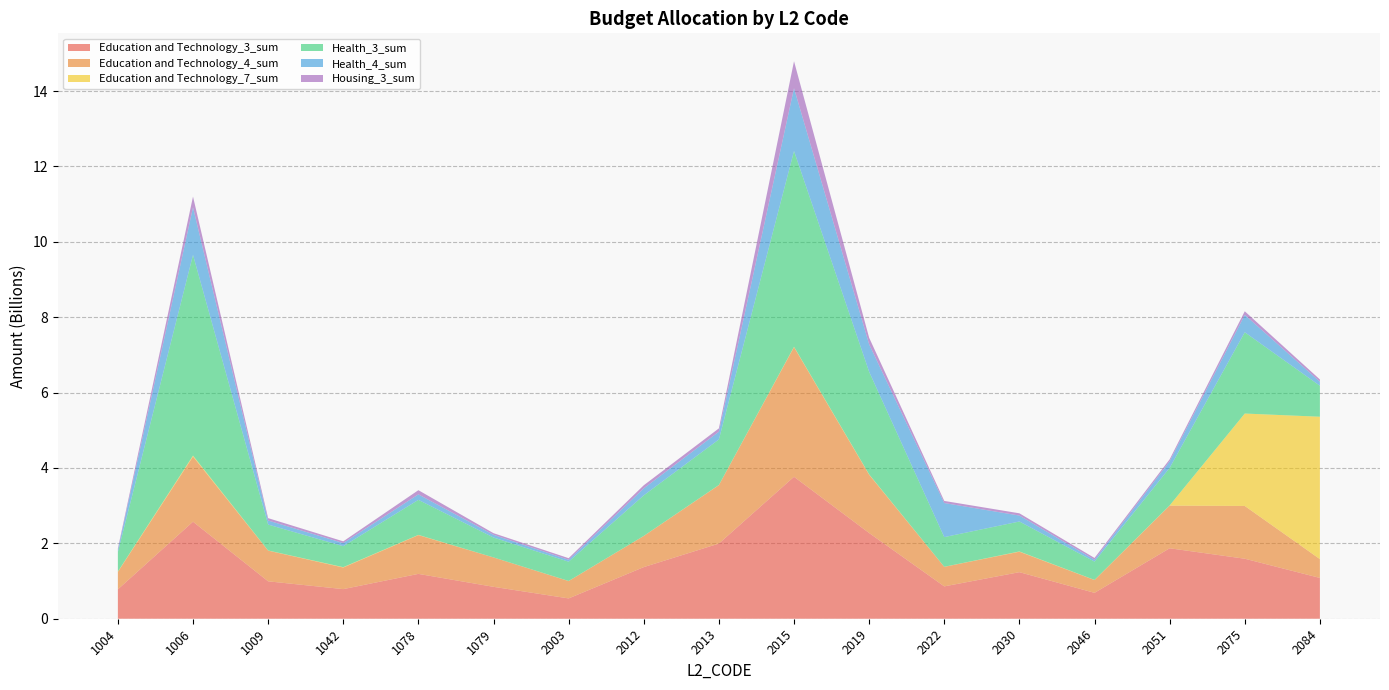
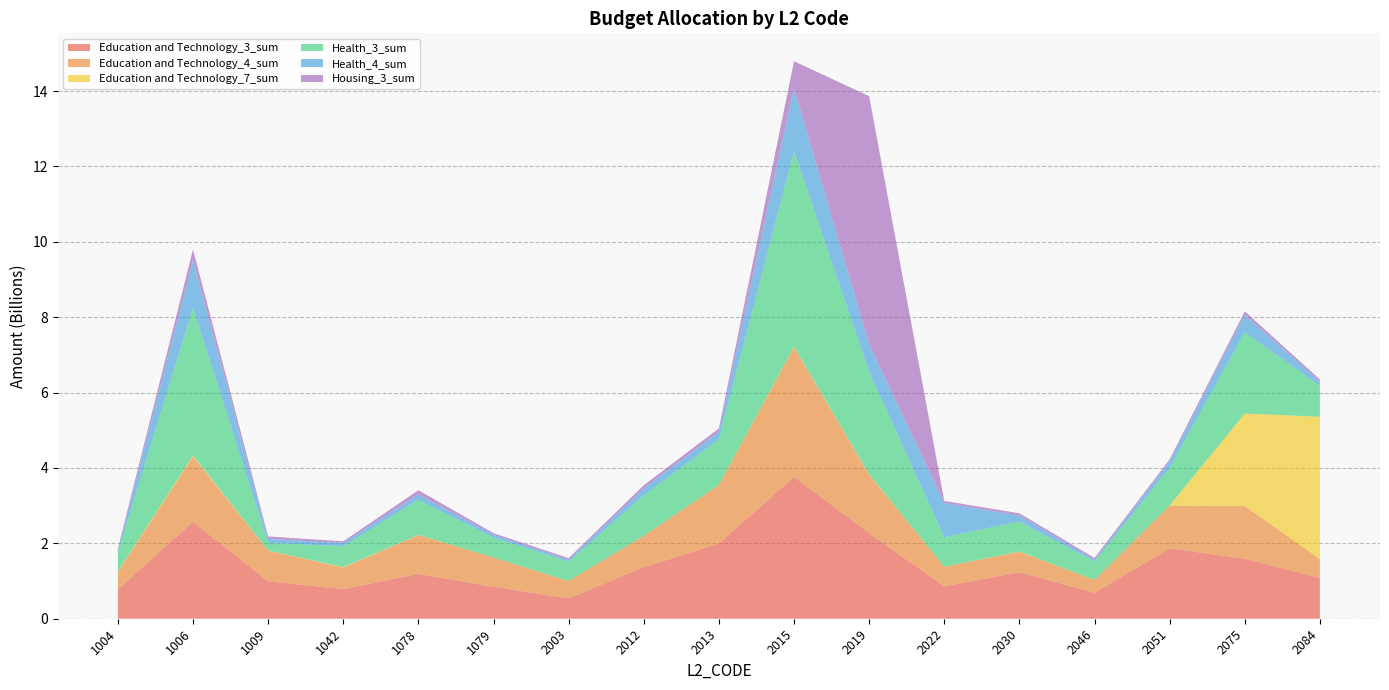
  {
    "Education and Technology_7_sum": {
      "2075": 2.5,
      "2084": 3.8
    },
    "Health_3_sum": {
-     "1006": 5.3,
-     "1009": 0.7,
+     "1006": 3.9,
+     "1009": 0.2,
      "1042": 0.6,
      "1078": 0.9,
      "1079": 0.5,
      "2012": 1.1,
      "2013": 1.2,
      "2015": 5.2,
      "2019": 2.7,
      "2022": 0.8,
      "2030": 0.8,
      "2051": 1.0,
      "2075": 2.2,
      "2084": 0.8
    },
    "Health_4_sum": {
      "1006": 1.3,
      "1078": 0.1,
      "2012": 0.2,
      "2013": 0.2,
      "2015": 1.7,
      "2019": 0.7,
      "2075": 0.5
    },
    "Housing_3_sum": {
      "1006": 0.3,
      "1078": 0.1,
      "2012": 0.1,
      "2013": 0.1,
      "2015": 0.7,
-     "2019": 0.2,
+     "2019": 6.6,
      "2075": 0.1
    }
  }
